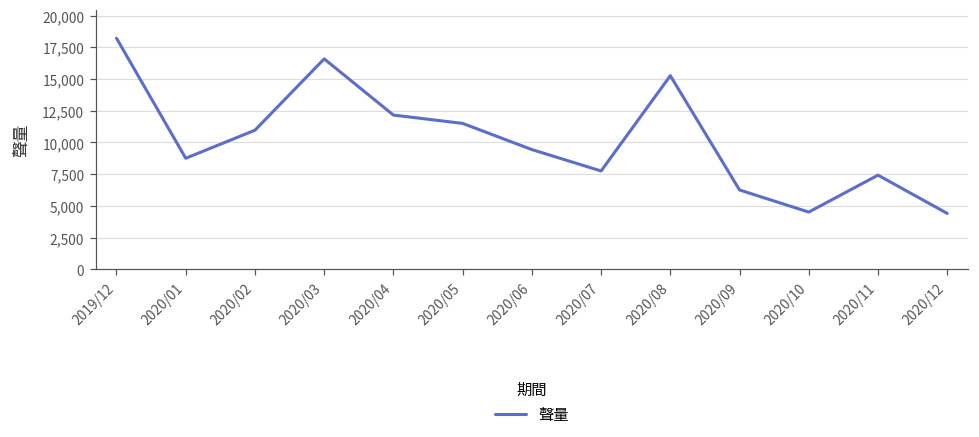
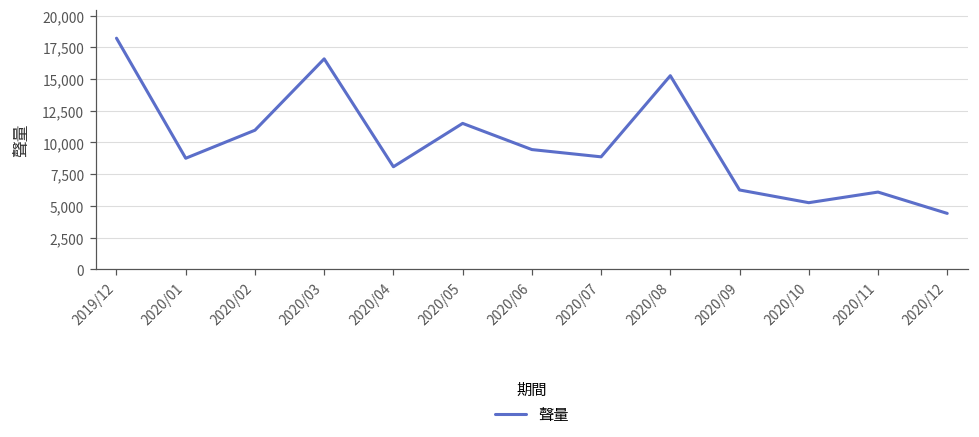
  {
    "2019/12": "18,200",
    "2020/01": "8,800",
    "2020/02": "11,000",
    "2020/03": "16,600",
-   "2020/04": "12,200",
+   "2020/04": "8,100",
    "2020/05": "11,500",
    "2020/06": "9,400",
-   "2020/07": "7,800",
+   "2020/07": "8,900",
    "2020/08": "15,300",
    "2020/09": "6,300",
-   "2020/10": "4,500",
-   "2020/11": "7,400",
+   "2020/10": "5,300",
+   "2020/11": "6,100",
    "2020/12": "4,400"
  }
